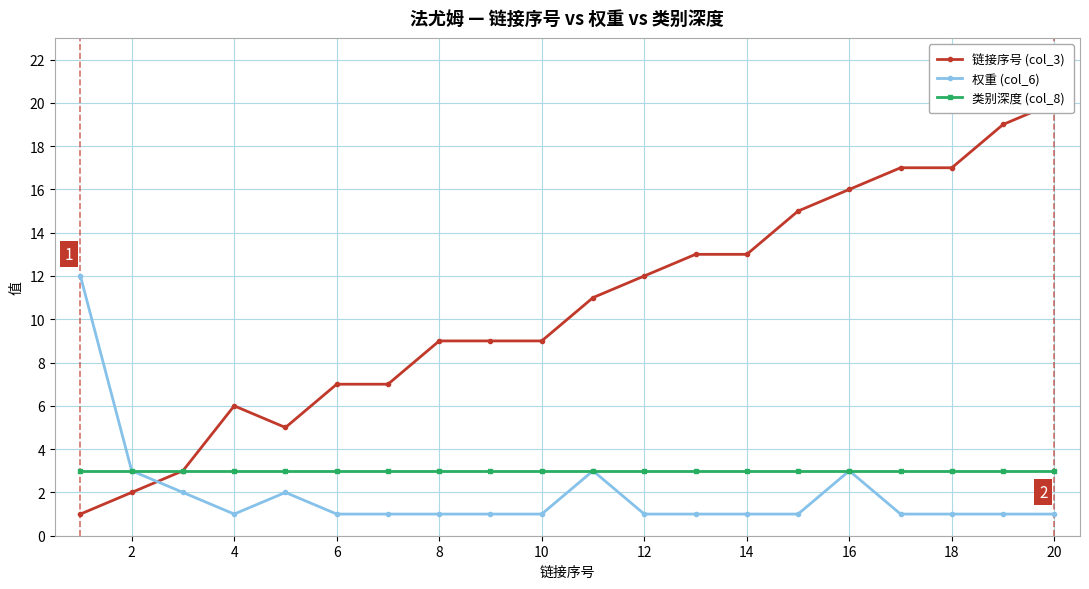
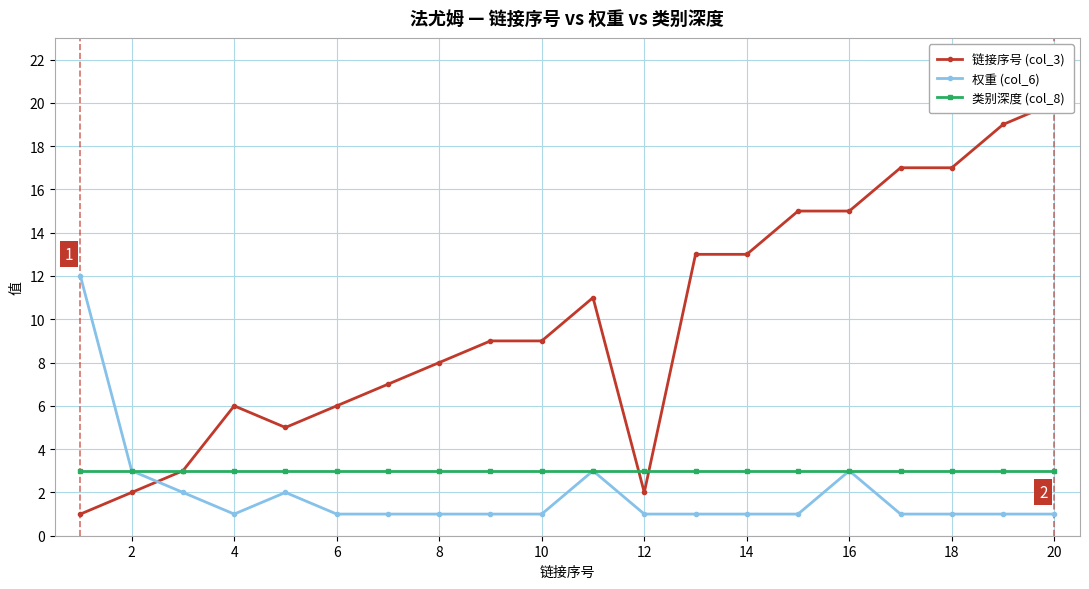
  {
    "链接序号 (col_3)": {
      "2": 2,
      "4": 6,
-     "6": 7,
-     "8": 9,
+     "6": 6,
+     "8": 8,
      "10": 9,
-     "12": 12,
+     "12": 2,
      "14": 13,
-     "16": 16,
+     "16": 15,
      "18": 17
    },
    "权重 (col_6)": {
      "4": 1,
      "6": 1,
      "8": 1,
      "10": 1,
      "12": 1,
      "14": 1,
      "18": 1
    },
    "类别深度 (col_8)": {
      "4": 3,
      "6": 3,
      "8": 3,
      "10": 3,
      "12": 3,
      "14": 3,
      "18": 3
    }
  }
